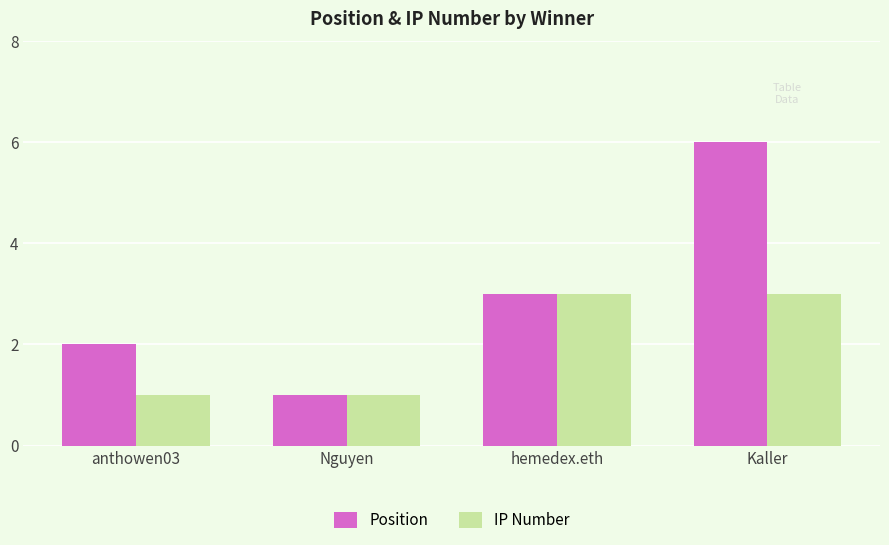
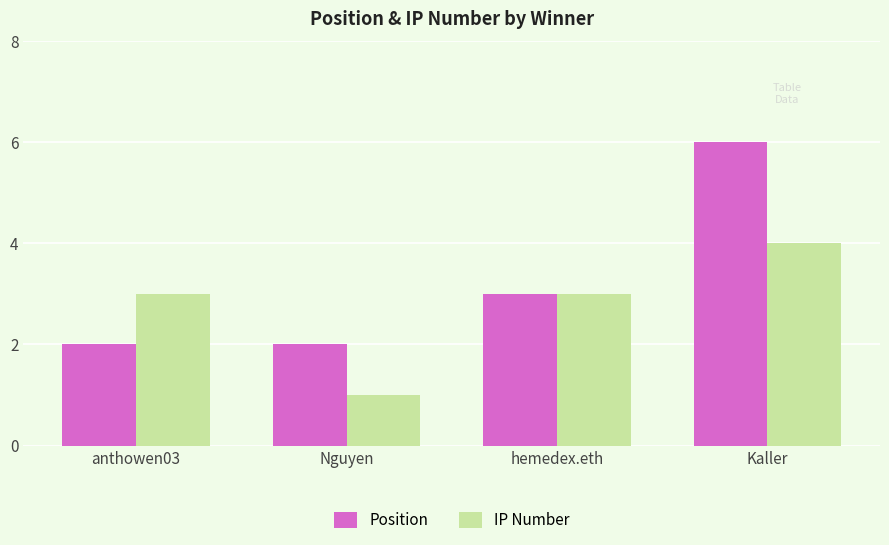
  {
    "Position": {
      "anthowen03": 2,
-     "Nguyen": 1,
+     "Nguyen": 2,
      "hemedex.eth": 3,
      "Kaller": 6
    },
    "IP Number": {
-     "anthowen03": 1,
+     "anthowen03": 3,
      "Nguyen": 1,
      "hemedex.eth": 3,
-     "Kaller": 3
+     "Kaller": 4
    }
  }
